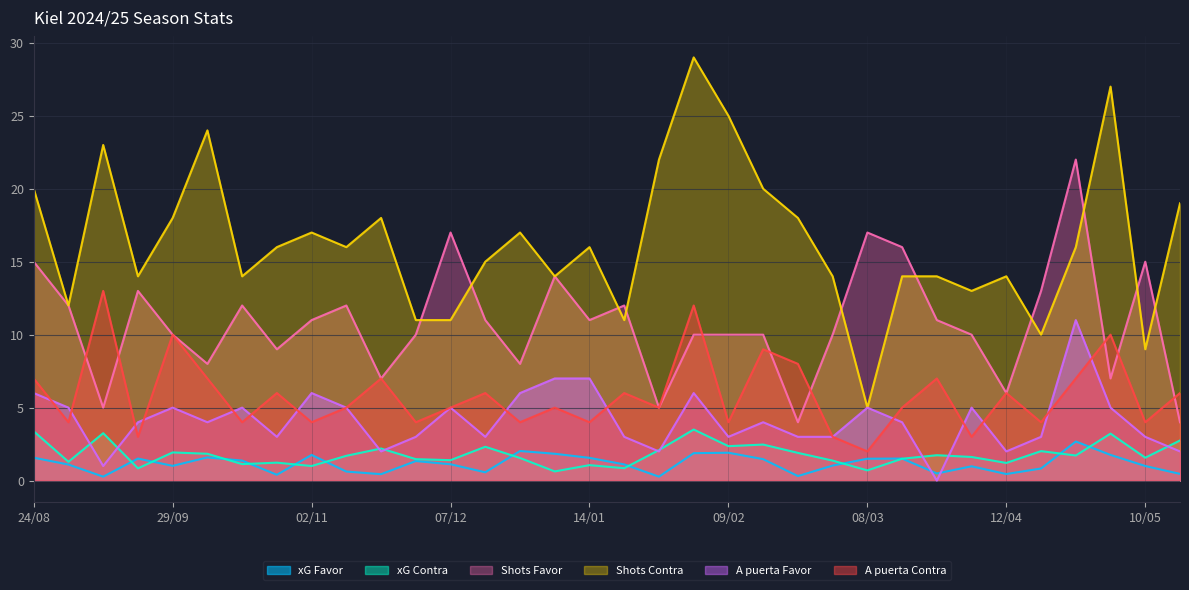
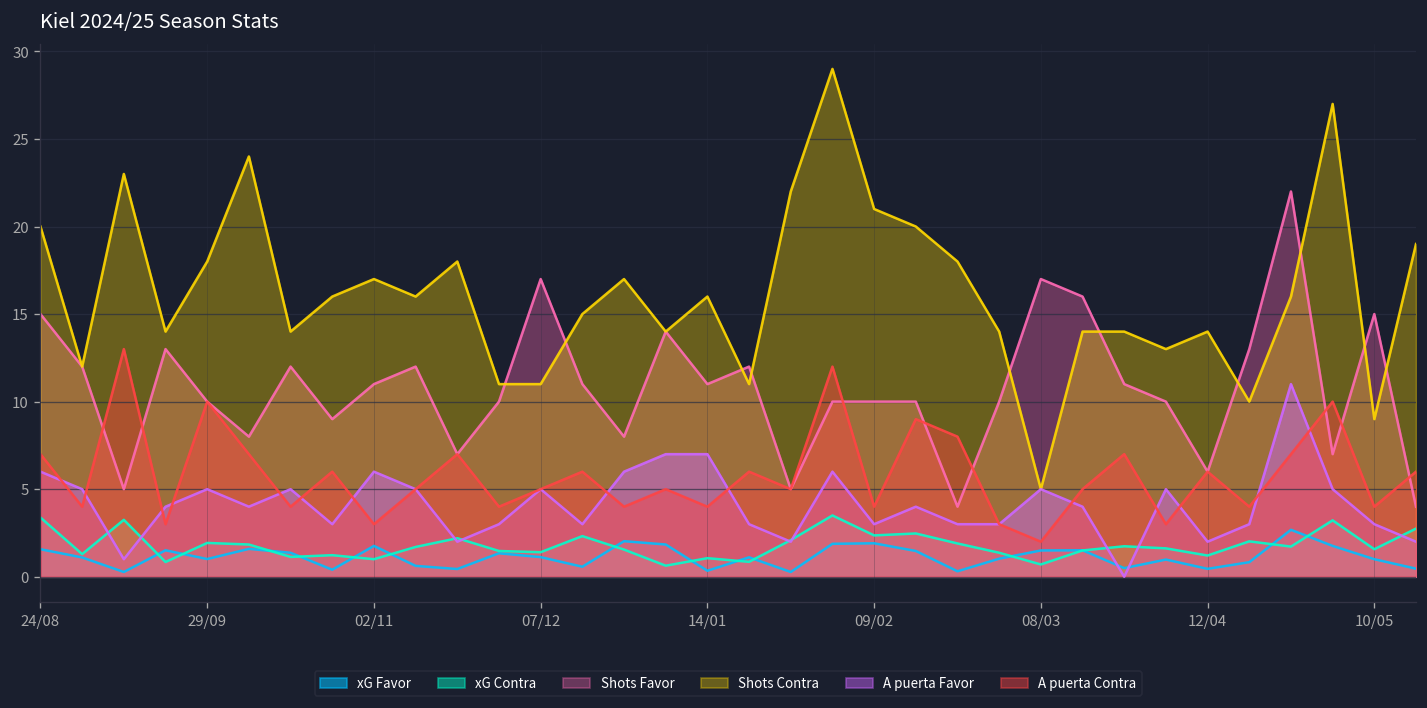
  {
    "xG Favor": {
      "24/08": 1.6,
      "29/09": 1.0,
      "02/11": 1.8,
      "07/12": 1.1,
-     "14/01": 1.6,
+     "14/01": 0.3,
      "09/02": 1.9,
      "08/03": 1.5,
      "12/04": 0.5,
      "10/05": 1.0
    },
    "xG Contra": {
      "24/08": 3.4,
      "29/09": 1.9,
      "02/11": 1.0,
      "07/12": 1.4,
      "14/01": 1.1,
      "09/02": 2.4,
      "08/03": 0.7,
      "12/04": 1.2,
      "10/05": 1.6
    },
    "Shots Favor": {
      "24/08": 15.0,
      "02/11": 11.0,
      "07/12": 17.0,
      "14/01": 11.0,
      "09/02": 10.0,
      "08/03": 17.0,
      "10/05": 15.0
    },
    "Shots Contra": {
      "24/08": 20,
      "29/09": 18,
      "02/11": 17,
      "07/12": 11,
      "14/01": 16,
-     "09/02": 25,
+     "09/02": 21,
      "12/04": 14,
      "10/05": 9
    },
    "A puerta Favor": {
      "24/08": 6.0,
      "29/09": 5.0,
      "02/11": 6.0,
      "14/01": 7.0,
      "09/02": 3.0,
      "12/04": 2.0,
      "10/05": 3.0
    },
    "A puerta Contra": {
      "24/08": 7,
-     "02/11": 4,
+     "02/11": 3,
      "14/01": 4,
      "09/02": 4,
      "08/03": 2,
      "10/05": 4
    }
  }
